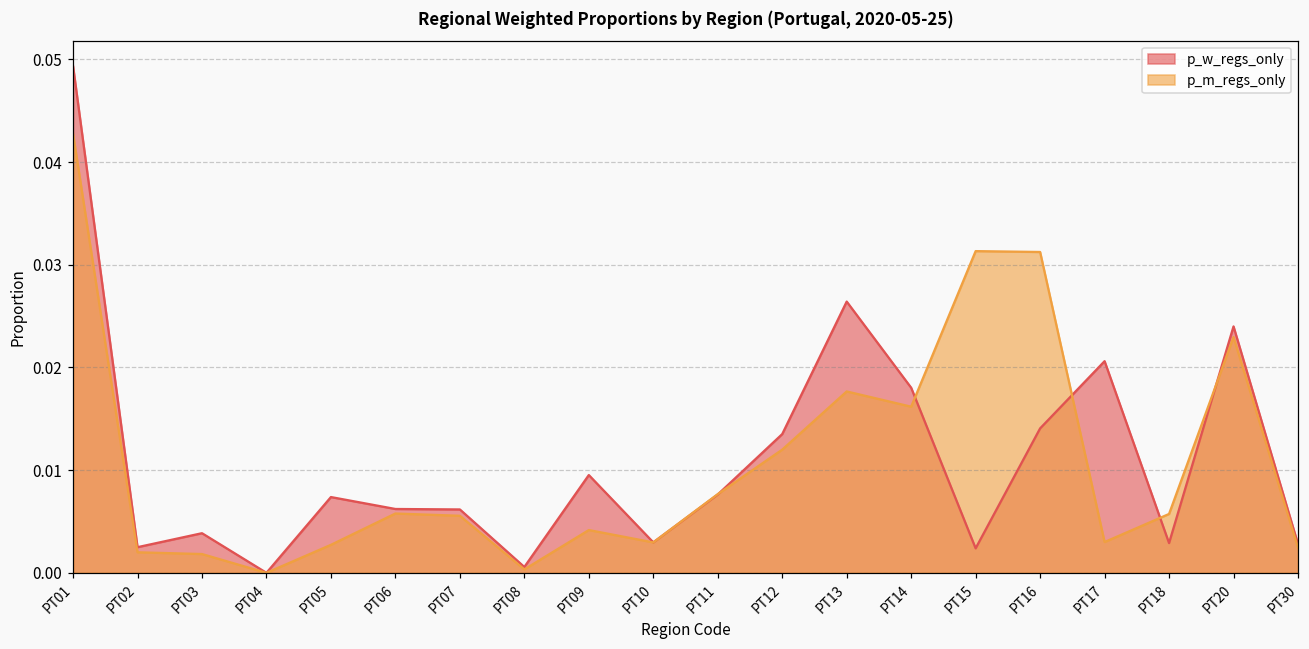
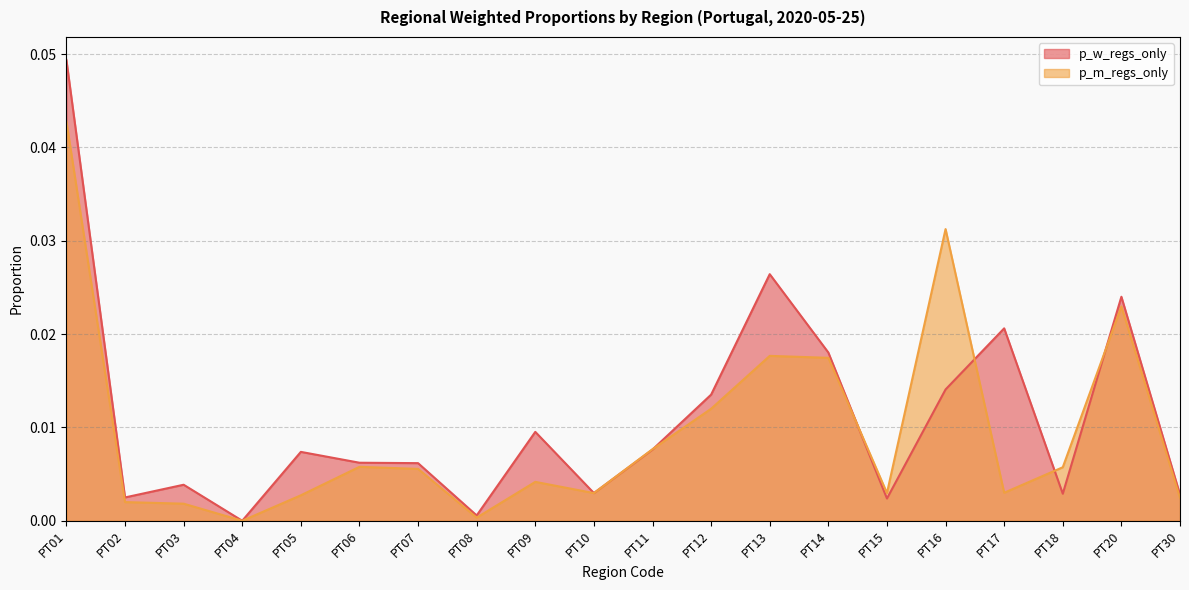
  {
    "p_w_regs_only": {
      "PT01": 0.049,
      "PT02": 0.002,
      "PT03": 0.004,
      "PT05": 0.007,
      "PT06": 0.006,
      "PT07": 0.006,
      "PT09": 0.010,
      "PT12": 0.014,
      "PT13": 0.026,
      "PT14": 0.018,
      "PT15": 0.002,
      "PT16": 0.014,
      "PT17": 0.021,
      "PT18": 0.003,
      "PT20": 0.024,
      "PT30": 0.003
    },
    "p_m_regs_only": {
      "PT01": 0.043,
      "PT02": 0.002,
      "PT03": 0.002,
      "PT05": 0.003,
      "PT06": 0.006,
      "PT07": 0.006,
      "PT09": 0.004,
      "PT12": 0.012,
      "PT13": 0.018,
-     "PT14": 0.016,
-     "PT15": 0.031,
+     "PT14": 0.017,
+     "PT15": 0.003,
      "PT16": 0.031,
      "PT17": 0.003,
      "PT18": 0.006,
      "PT20": 0.023,
      "PT30": 0.002
    }
  }
